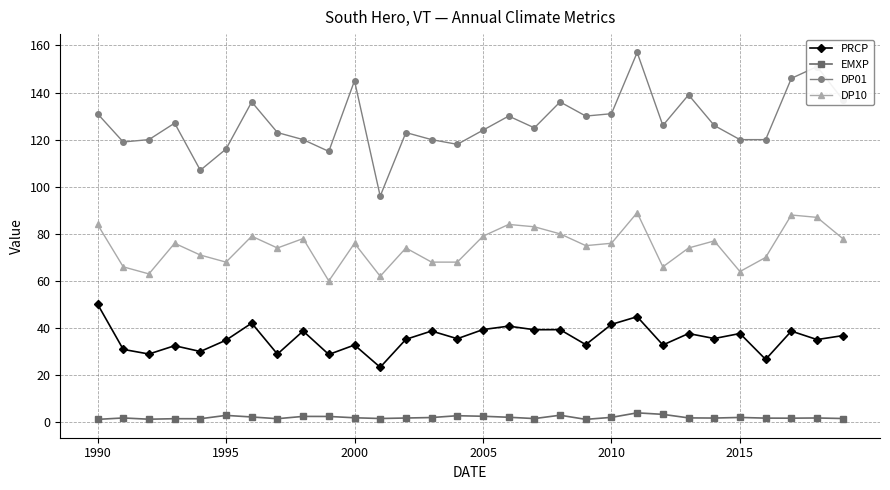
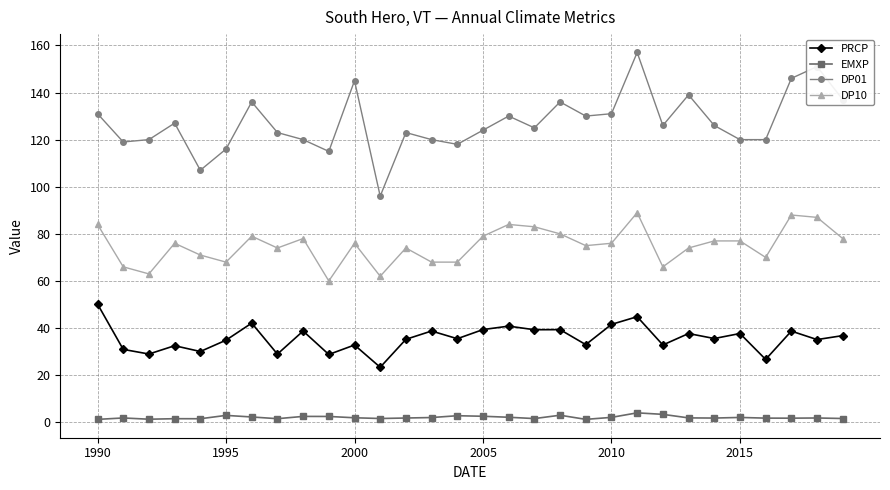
  {
    "PRCP": {
      "1990": 50,
      "1995": 35,
      "2000": 33,
      "2005": 39,
      "2010": 42,
      "2015": 38
    },
    "DP10": {
      "1990": 84,
      "1995": 68,
      "2000": 76,
      "2005": 79,
      "2010": 76,
-     "2015": 64
+     "2015": 77
    }
  }
